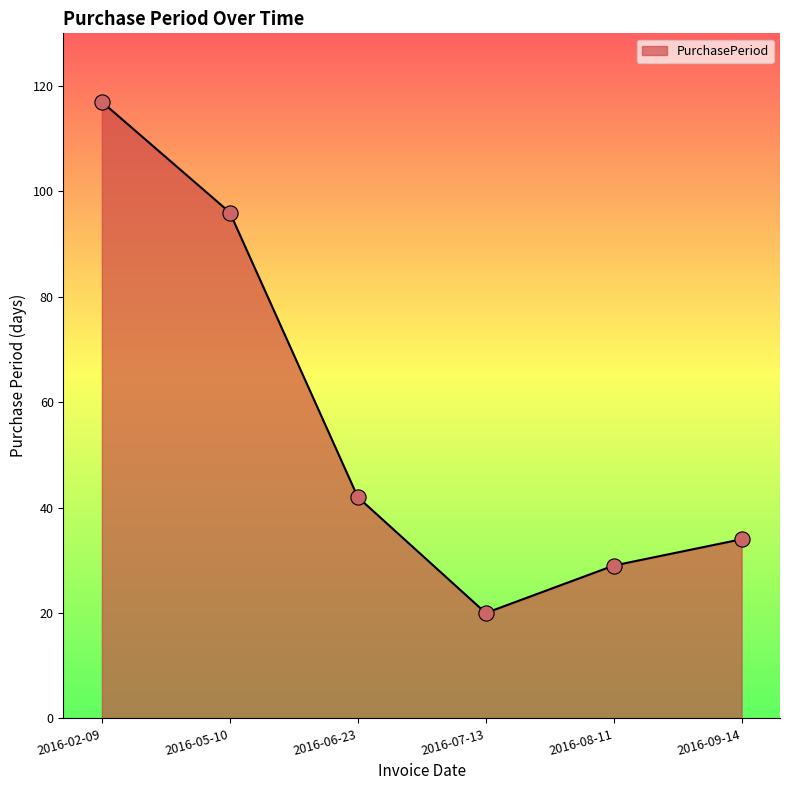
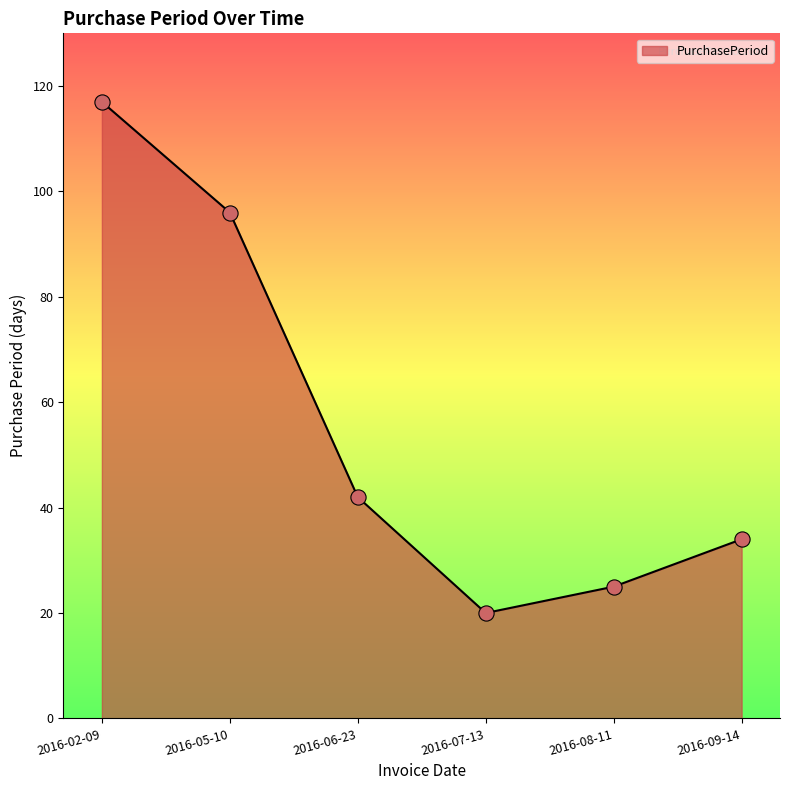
  {
    "2016-02-09": 117,
    "2016-05-10": 96,
    "2016-06-23": 42,
    "2016-07-13": 20,
-   "2016-08-11": 29,
+   "2016-08-11": 25,
    "2016-09-14": 34
  }
